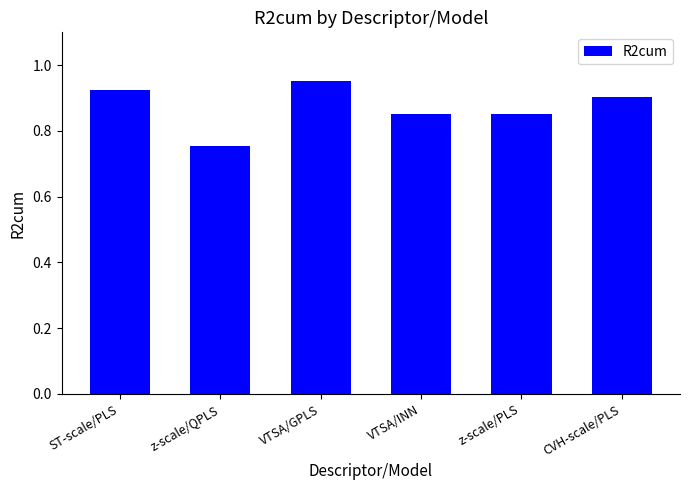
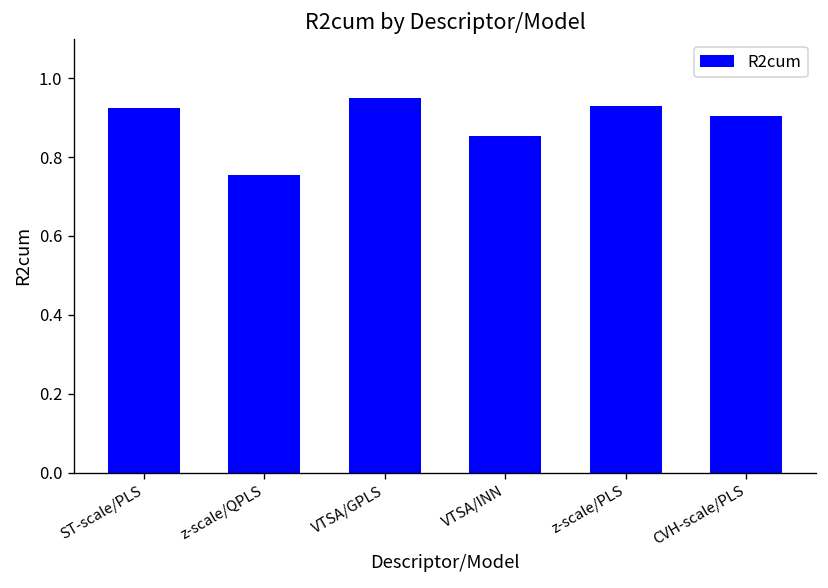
  {
    "ST-scale/PLS": 0.93,
    "z-scale/QPLS": 0.75,
    "VTSA/GPLS": 0.95,
    "VTSA/INN": 0.85,
-   "z-scale/PLS": 0.85,
+   "z-scale/PLS": 0.93,
    "CVH-scale/PLS": 0.90
  }
